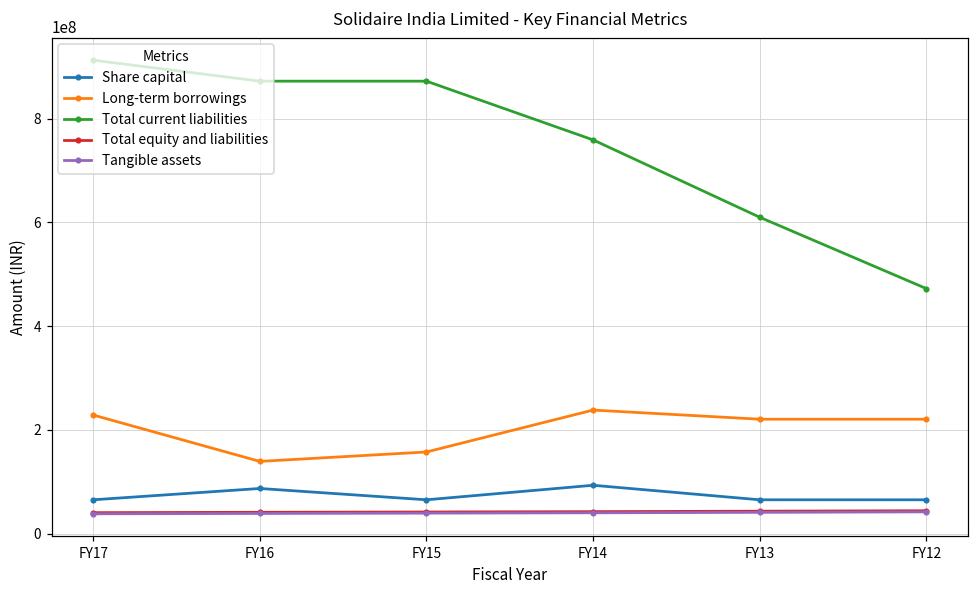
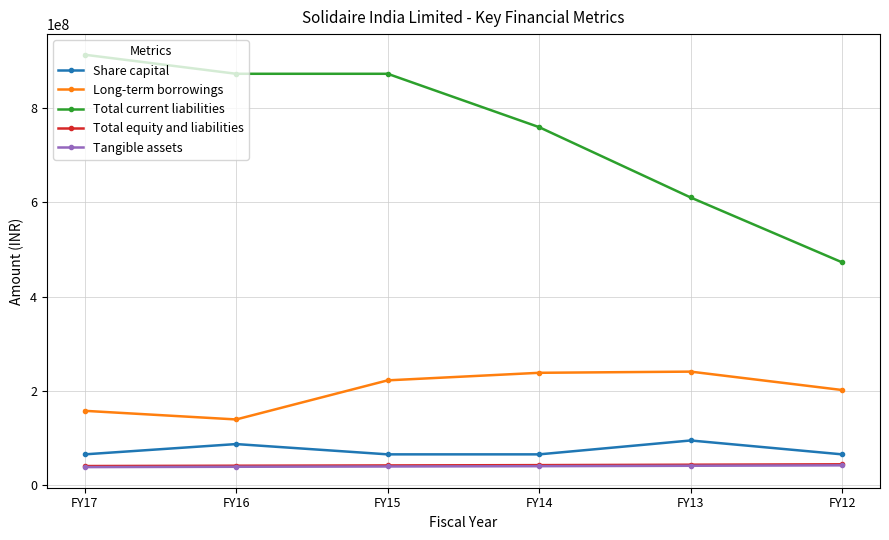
  {
    "Share capital": {
      "FY17": 70000000,
      "FY16": 90000000,
      "FY15": 70000000,
-     "FY14": 90000000,
-     "FY13": 70000000,
+     "FY14": 70000000,
+     "FY13": 90000000,
      "FY12": 70000000
    },
    "Long-term borrowings": {
-     "FY17": 230000000,
+     "FY17": 160000000,
      "FY16": 140000000,
-     "FY15": 160000000,
+     "FY15": 220000000,
      "FY14": 240000000,
-     "FY13": 220000000,
-     "FY12": 220000000
+     "FY13": 240000000,
+     "FY12": 200000000
    },
    "Total current liabilities": {
      "FY15": 870000000,
      "FY14": 760000000,
      "FY13": 610000000,
      "FY12": 470000000
    }
  }
